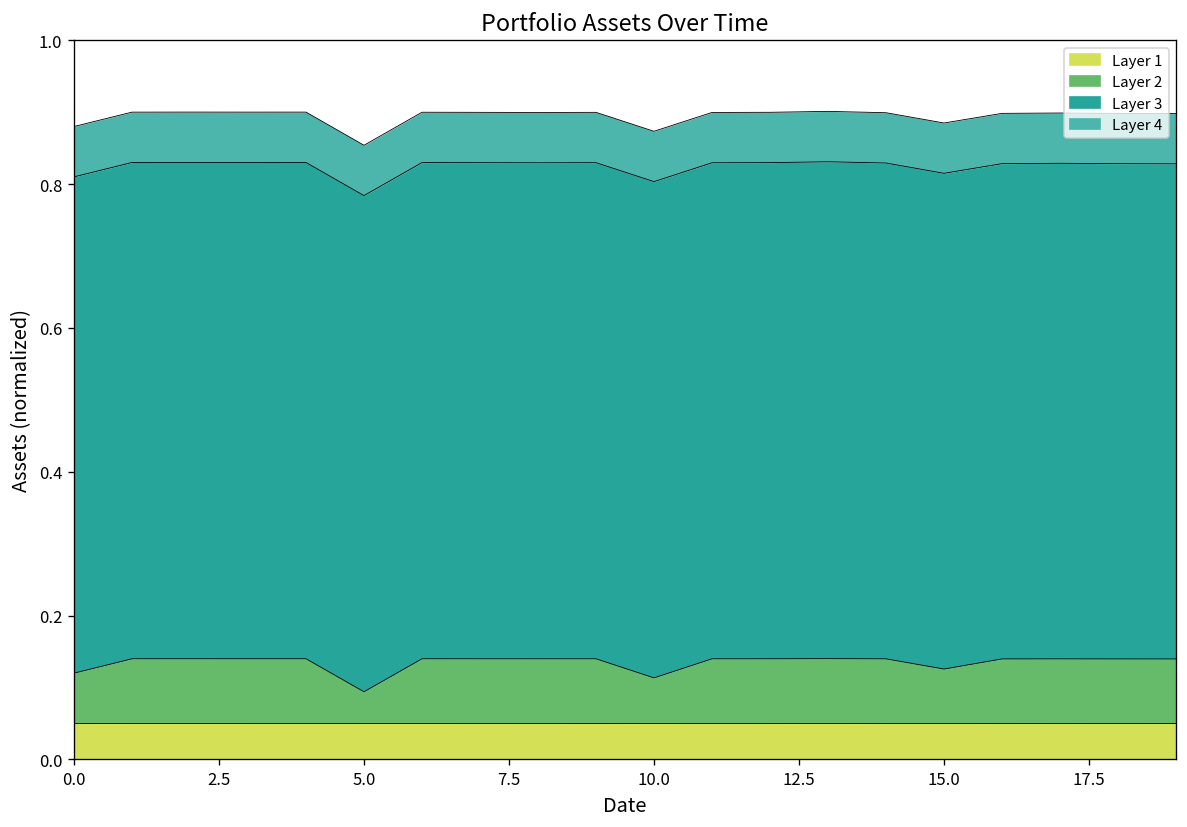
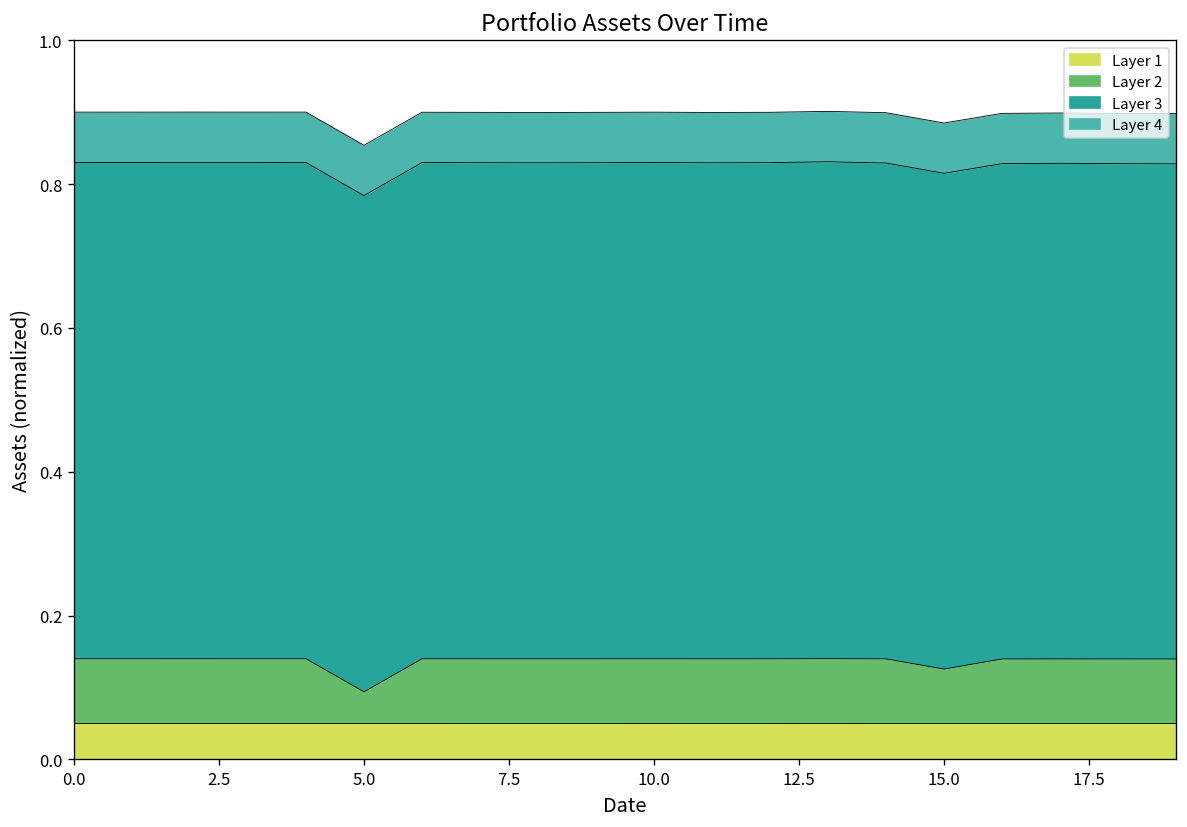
  {
    "Layer 1": {
      "0.0": 0.05,
      "5.0": 0.05,
      "10.0": 0.05,
      "15.0": 0.05
    },
    "Layer 2": {
-     "0.0": 0.07,
+     "0.0": 0.09,
      "5.0": 0.09,
-     "10.0": 0.06,
+     "10.0": 0.09,
      "15.0": 0.13
    }
  }
